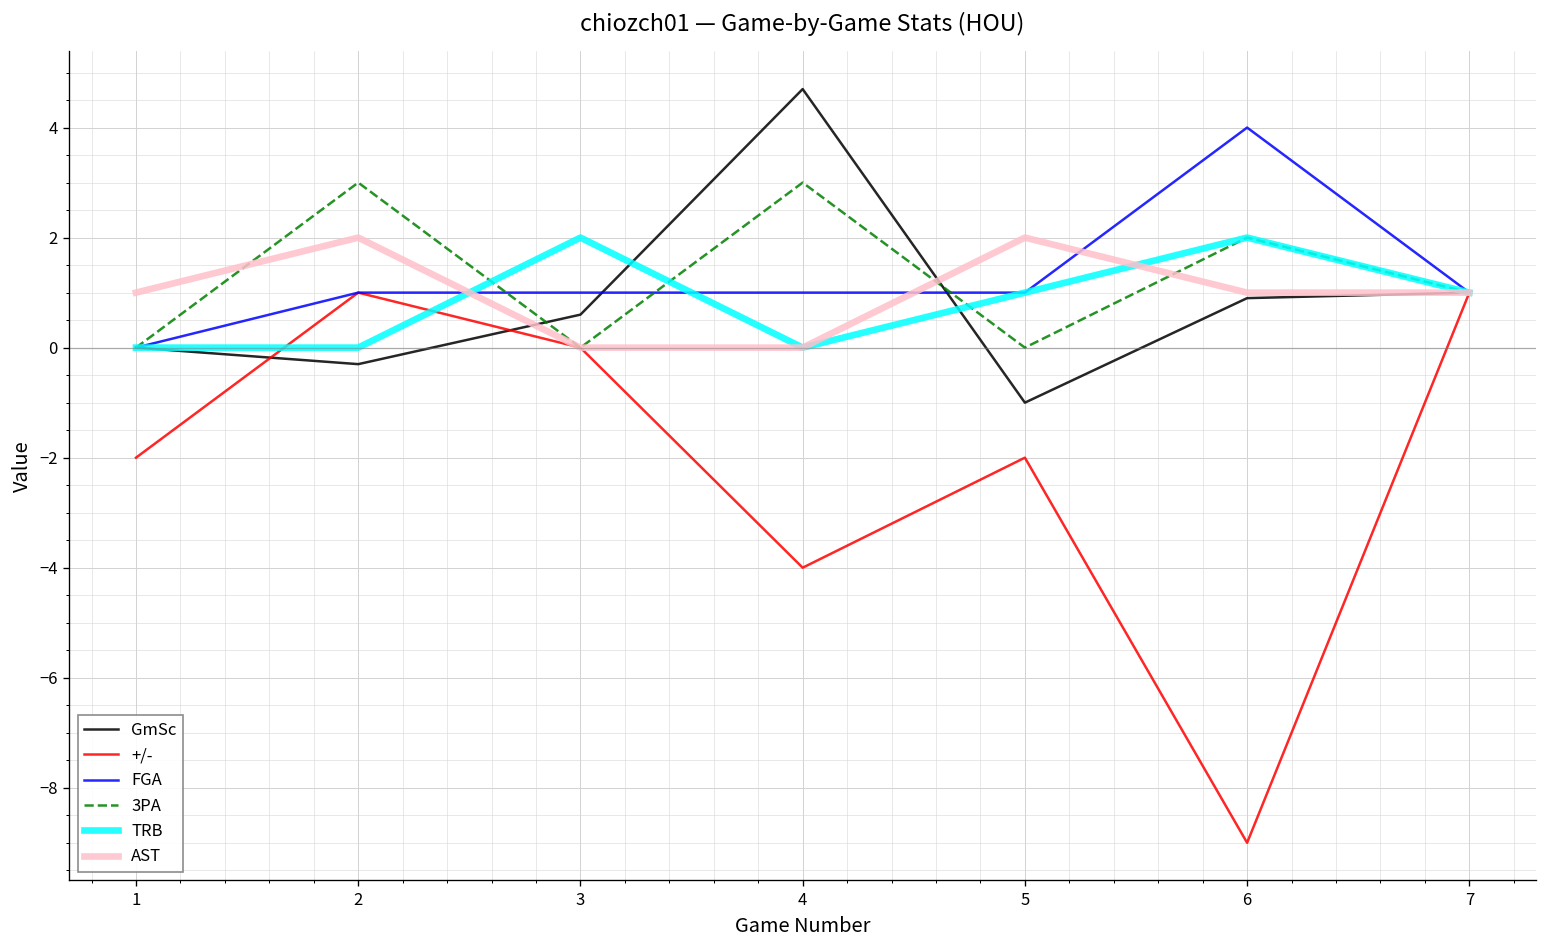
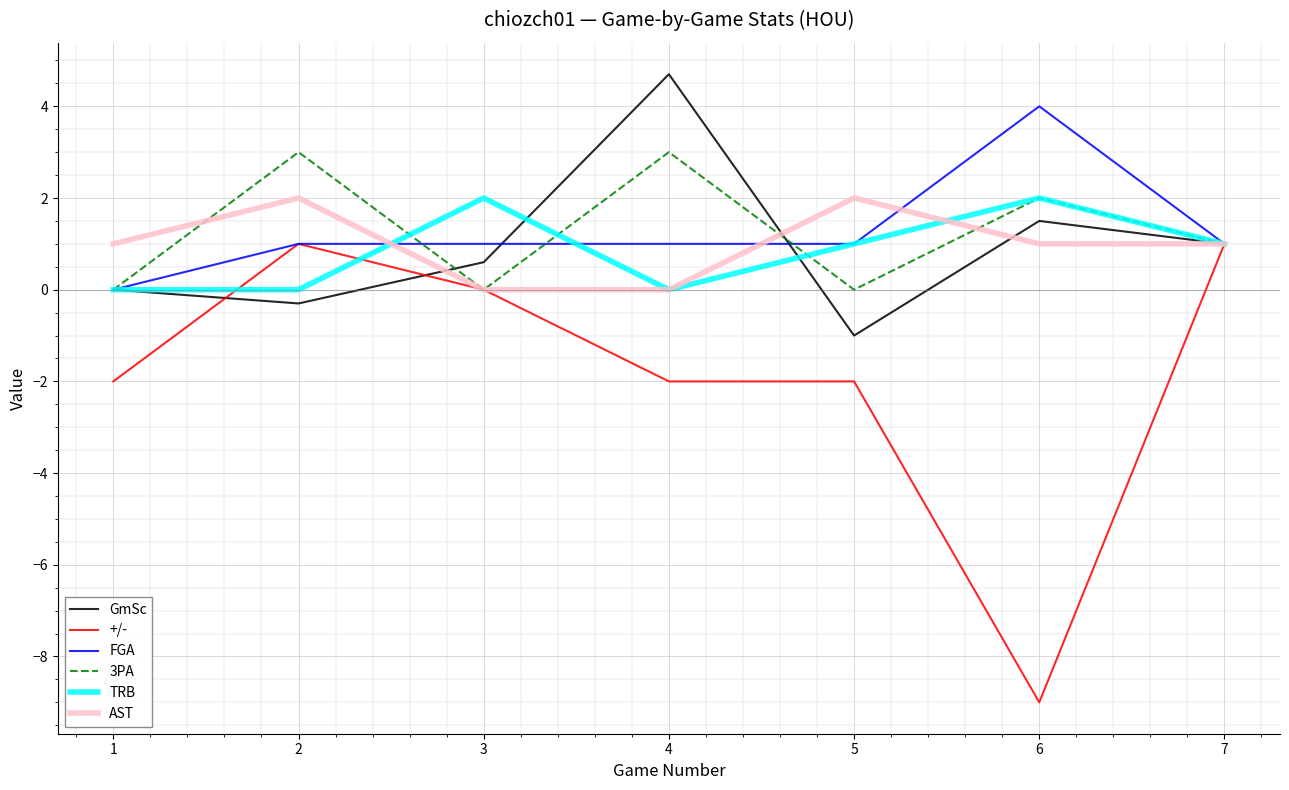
  {
    "GmSc": {
      "2": -0.3,
      "3": 0.6,
      "4": 4.7,
      "5": -1.0,
-     "6": 0.9
+     "6": 1.5
    },
    "+/-": {
      "1": -2,
-     "4": -4,
+     "4": -2,
      "5": -2,
      "6": -9
    },
    "FGA": {
      "3": 1.0,
      "4": 1.0,
      "6": 4.0
    },
    "3PA": {
      "2": 3.0,
      "4": 3.0,
      "5": 0.0
    },
    "TRB": {
      "2": 0.0,
      "3": 2.0
    },
    "AST": {
      "1": 1.0,
      "2": 2.0,
      "5": 2.0,
      "6": 1.0
    }
  }
